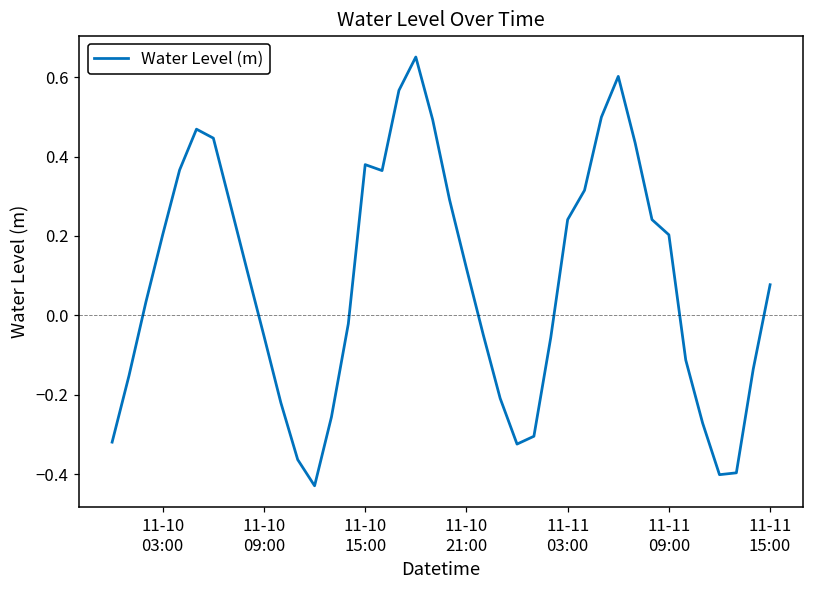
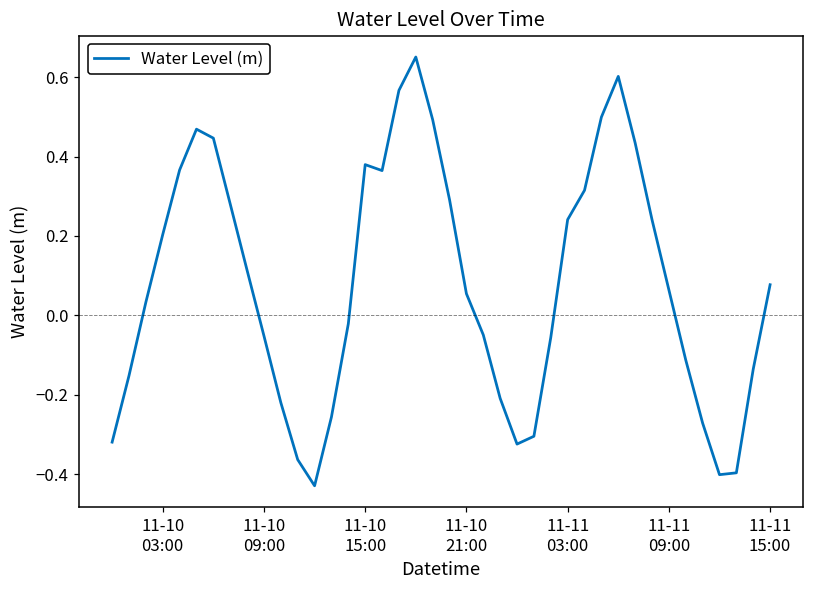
  {
    "11-10 03:00": 0.20,
    "11-10 09:00": -0.05,
    "11-10 15:00": 0.38,
-   "11-10 21:00": 0.12,
+   "11-10 21:00": 0.05,
    "11-11 03:00": 0.24,
-   "11-11 09:00": 0.20,
+   "11-11 09:00": 0.06,
    "11-11 15:00": 0.08
  }
